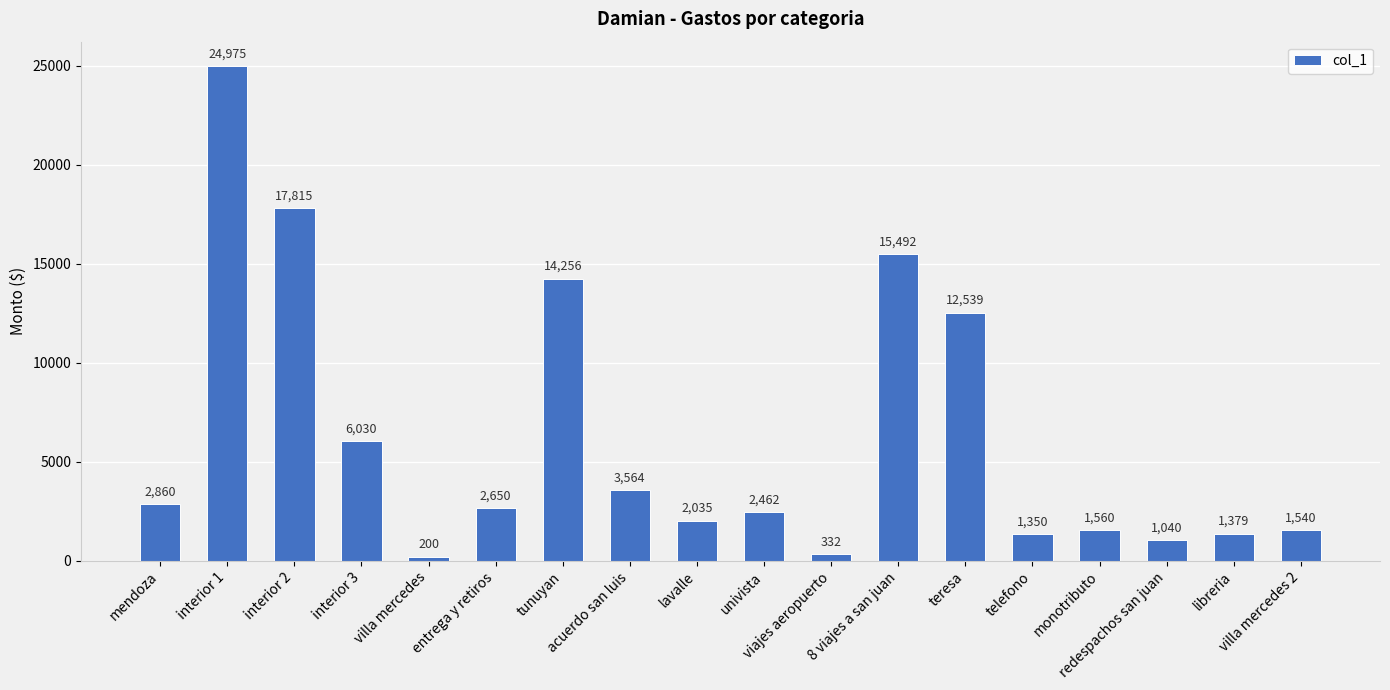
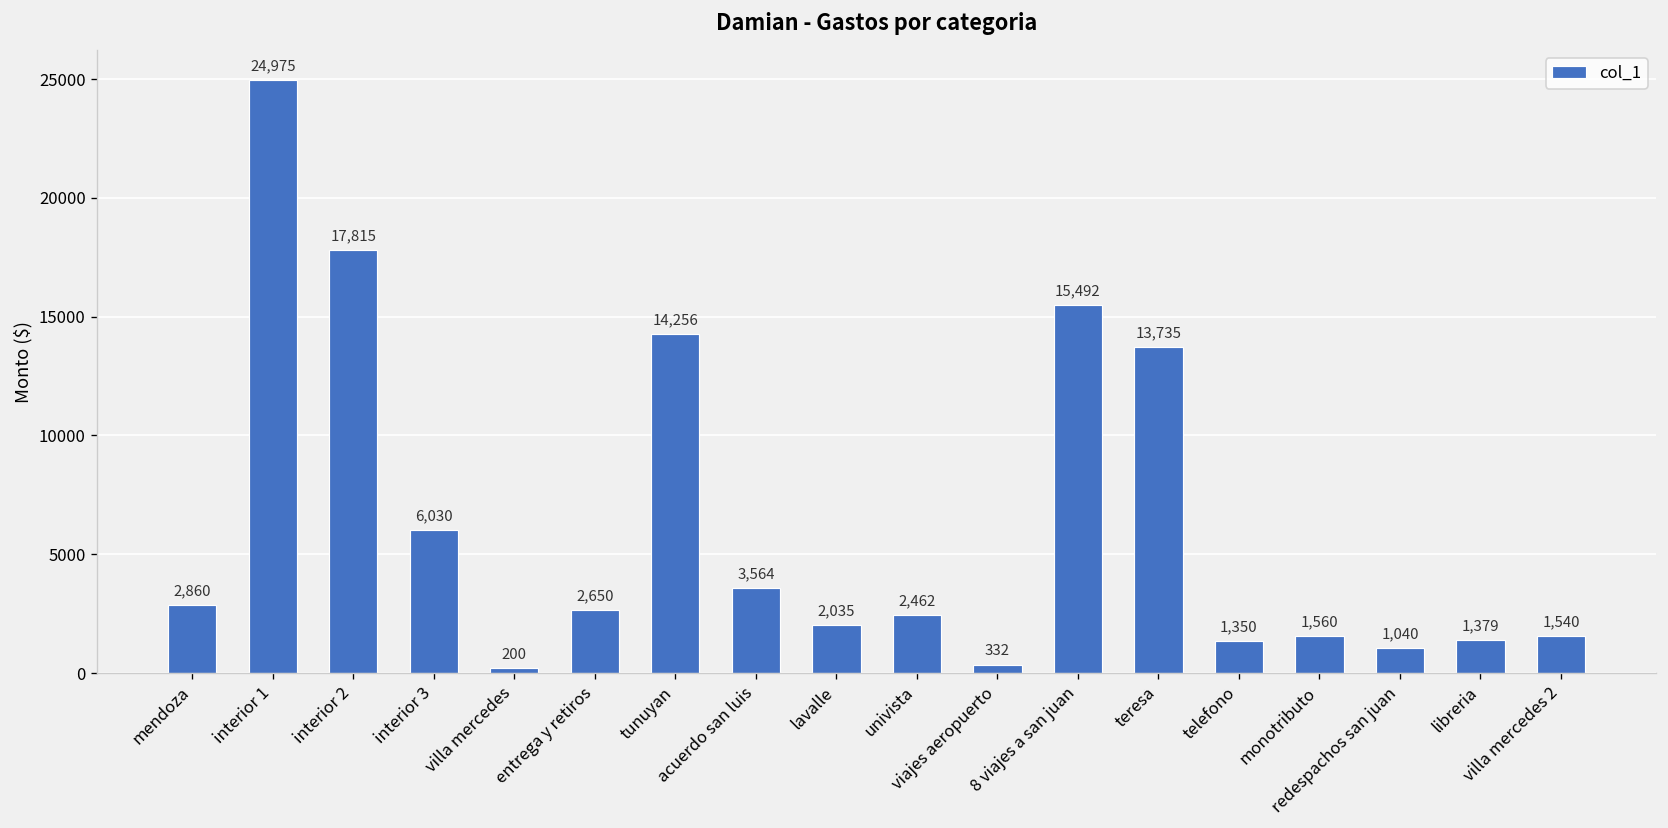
  {
    "mendoza": "2,860",
    "interior 1": "24,975",
    "interior 2": "17,815",
    "interior 3": "6,030",
    "villa mercedes": "200",
    "entrega y retiros": "2,650",
    "tunuyan": "14,256",
    "acuerdo san luis": "3,564",
    "lavalle": "2,035",
    "univista": "2,462",
    "viajes aeropuerto": "332",
    "8 viajes a san juan": "15,492",
-   "teresa": "12,539",
+   "teresa": "13,735",
    "telefono": "1,350",
    "monotributo": "1,560",
    "redespachos san juan": "1,040",
    "libreria": "1,379",
    "villa mercedes 2": "1,540"
  }
